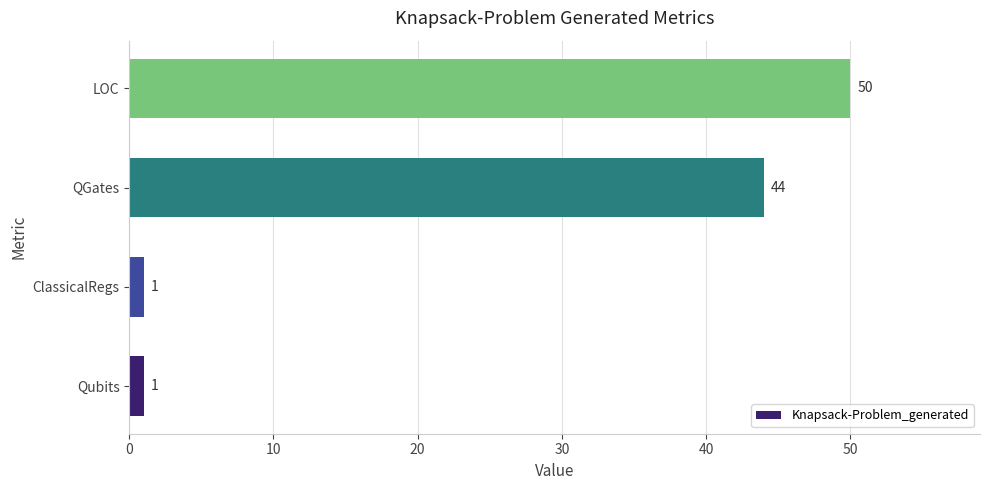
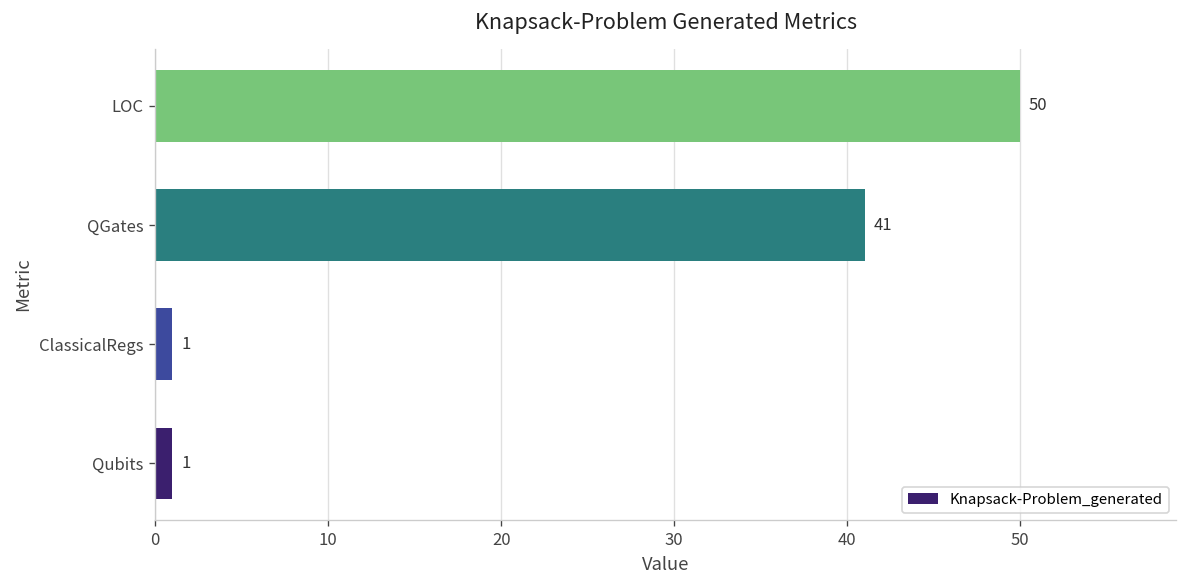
  {
    "LOC": 50,
-   "QGates": 44,
+   "QGates": 41,
    "ClassicalRegs": 1,
    "Qubits": 1
  }
